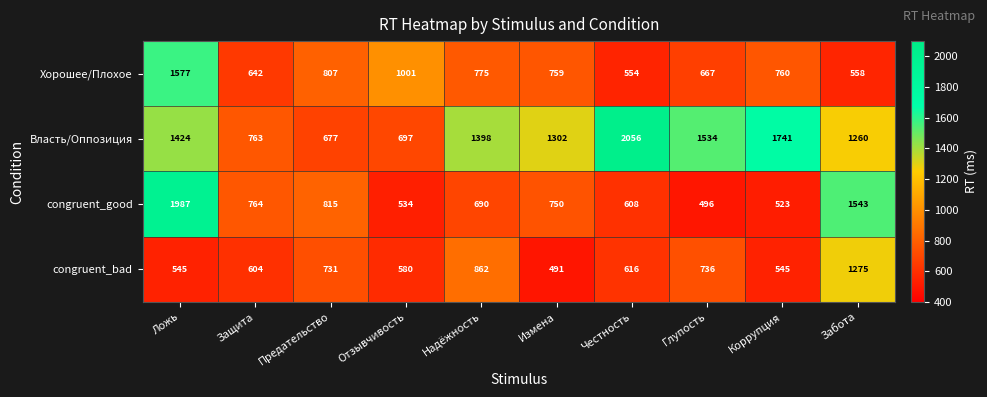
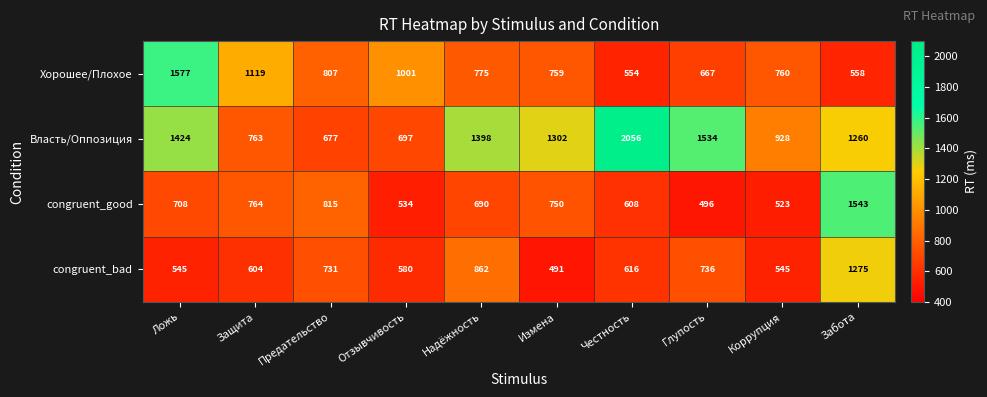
  {
    "Хорошее/Плохое": {
      "Ложь": 1577,
-     "Защита": 642,
+     "Защита": 1119,
      "Предательство": 807,
      "Отзывчивость": 1001,
      "Надёжность": 775,
      "Измена": 759,
      "Честность": 554,
      "Глупость": 667,
      "Коррупция": 760,
      "Забота": 558
    },
    "Власть/Оппозиция": {
      "Ложь": 1424,
      "Защита": 763,
      "Предательство": 677,
      "Отзывчивость": 697,
      "Надёжность": 1398,
      "Измена": 1302,
      "Честность": 2056,
      "Глупость": 1534,
-     "Коррупция": 1741,
+     "Коррупция": 928,
      "Забота": 1260
    },
    "congruent_good": {
-     "Ложь": 1987,
+     "Ложь": 708,
      "Защита": 764,
      "Предательство": 815,
      "Отзывчивость": 534,
      "Надёжность": 690,
      "Измена": 750,
      "Честность": 608,
      "Глупость": 496,
      "Коррупция": 523,
      "Забота": 1543
    },
    "congruent_bad": {
      "Ложь": 545,
      "Защита": 604,
      "Предательство": 731,
      "Отзывчивость": 580,
      "Надёжность": 862,
      "Измена": 491,
      "Честность": 616,
      "Глупость": 736,
      "Коррупция": 545,
      "Забота": 1275
    }
  }
